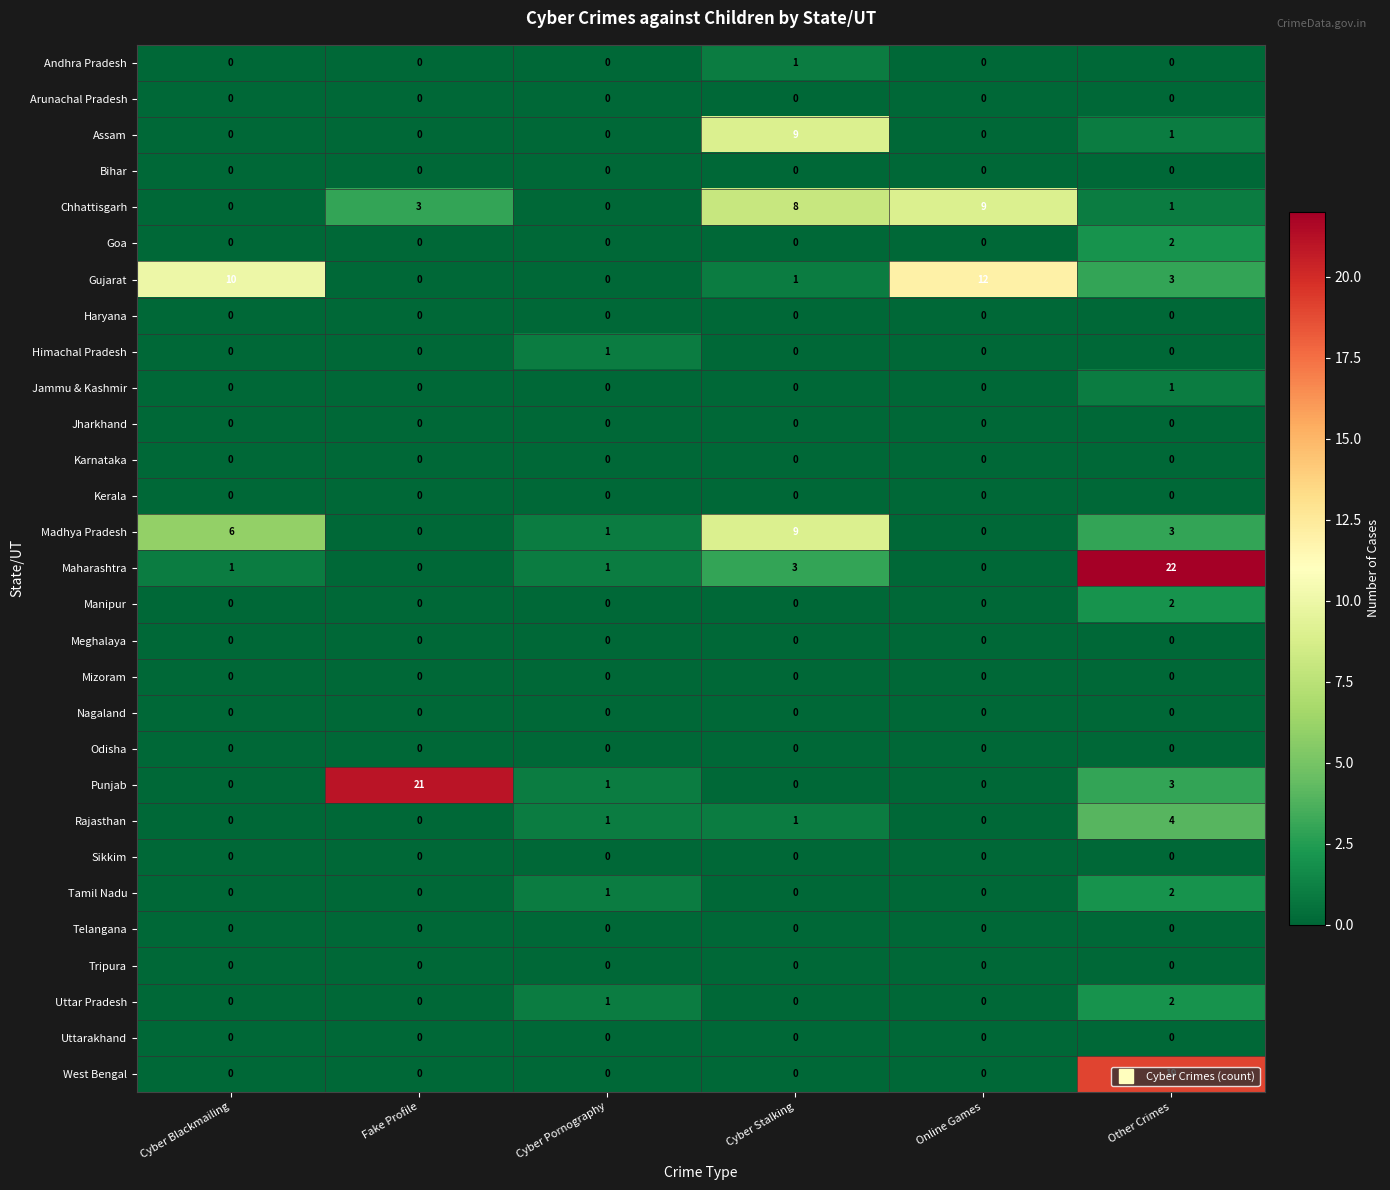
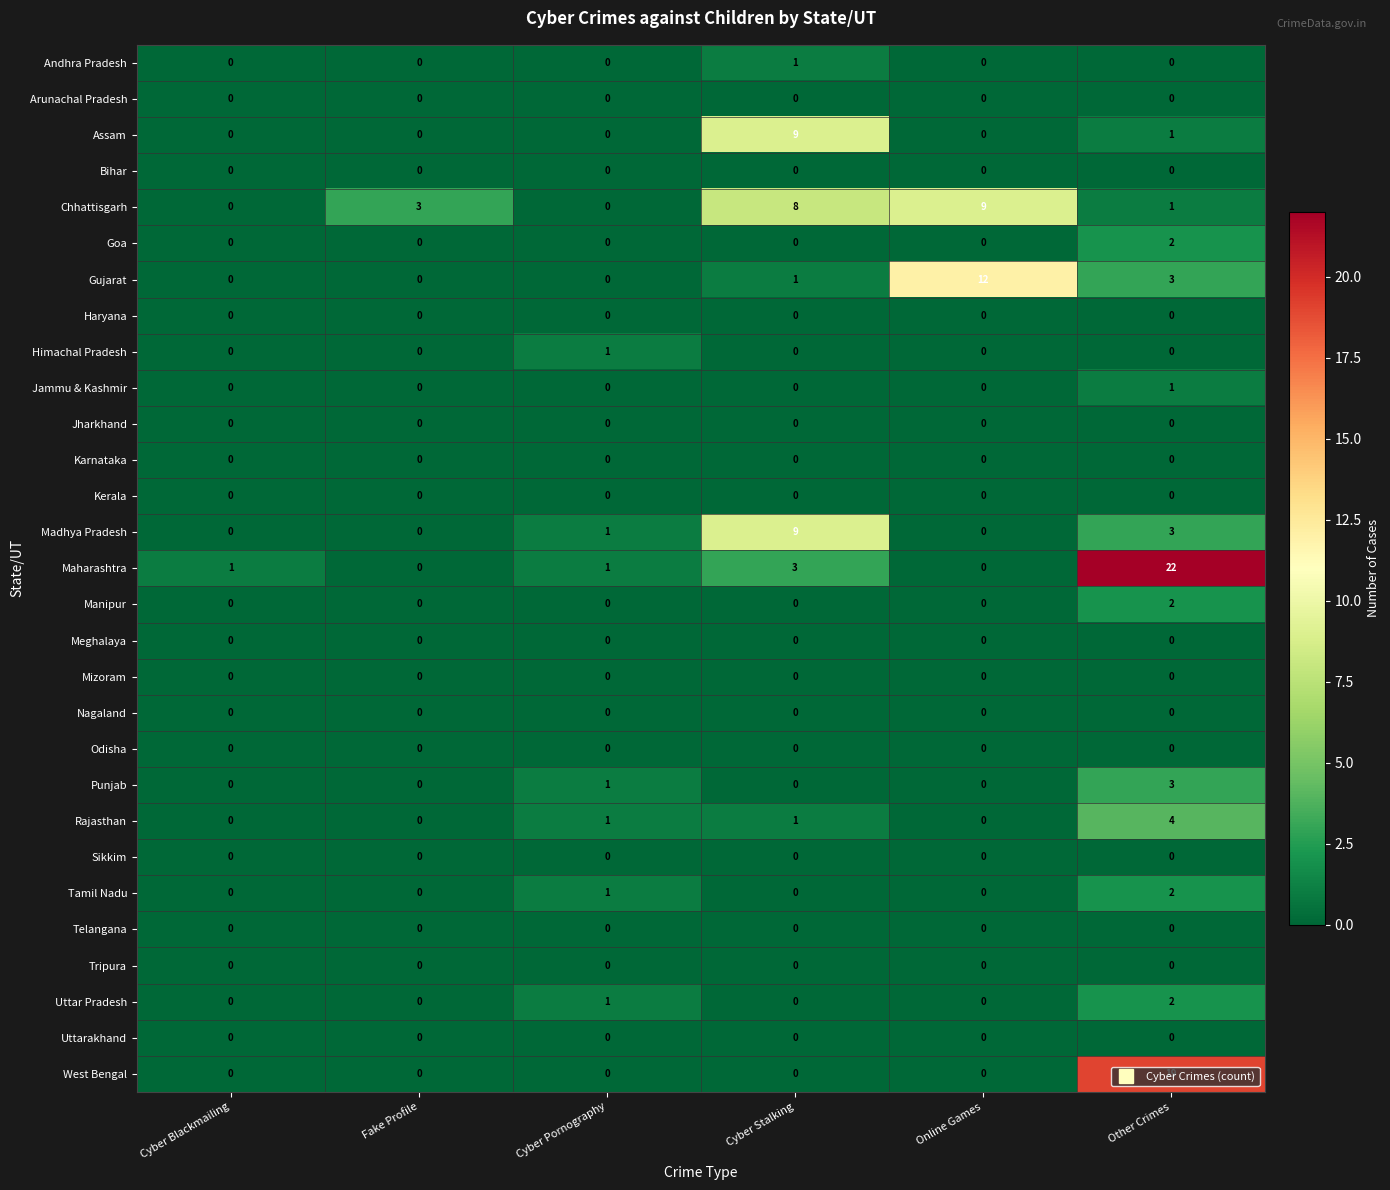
  {
    "Andhra Pradesh": {
      "Cyber Blackmailing": 0,
      "Fake Profile": 0,
      "Cyber Pornography": 0,
      "Cyber Stalking": 1,
      "Online Games": 0,
      "Other Crimes": 0
    },
    "Arunachal Pradesh": {
      "Cyber Blackmailing": 0,
      "Fake Profile": 0,
      "Cyber Pornography": 0,
      "Cyber Stalking": 0,
      "Online Games": 0,
      "Other Crimes": 0
    },
    "Assam": {
      "Cyber Blackmailing": 0,
      "Fake Profile": 0,
      "Cyber Pornography": 0,
      "Cyber Stalking": 9,
      "Online Games": 0,
      "Other Crimes": 1
    },
    "Bihar": {
      "Cyber Blackmailing": 0,
      "Fake Profile": 0,
      "Cyber Pornography": 0,
      "Cyber Stalking": 0,
      "Online Games": 0,
      "Other Crimes": 0
    },
    "Chhattisgarh": {
      "Cyber Blackmailing": 0,
      "Fake Profile": 3,
      "Cyber Pornography": 0,
      "Cyber Stalking": 8,
      "Online Games": 9,
      "Other Crimes": 1
    },
    "Goa": {
      "Cyber Blackmailing": 0,
      "Fake Profile": 0,
      "Cyber Pornography": 0,
      "Cyber Stalking": 0,
      "Online Games": 0,
      "Other Crimes": 2
    },
    "Gujarat": {
-     "Cyber Blackmailing": 10,
+     "Cyber Blackmailing": 0,
      "Fake Profile": 0,
      "Cyber Pornography": 0,
      "Cyber Stalking": 1,
      "Online Games": 12,
      "Other Crimes": 3
    },
    "Haryana": {
      "Cyber Blackmailing": 0,
      "Fake Profile": 0,
      "Cyber Pornography": 0,
      "Cyber Stalking": 0,
      "Online Games": 0,
      "Other Crimes": 0
    },
    "Himachal Pradesh": {
      "Cyber Blackmailing": 0,
      "Fake Profile": 0,
      "Cyber Pornography": 1,
      "Cyber Stalking": 0,
      "Online Games": 0,
      "Other Crimes": 0
    },
    "Jammu & Kashmir": {
      "Cyber Blackmailing": 0,
      "Fake Profile": 0,
      "Cyber Pornography": 0,
      "Cyber Stalking": 0,
      "Online Games": 0,
      "Other Crimes": 1
    },
    "Jharkhand": {
      "Cyber Blackmailing": 0,
      "Fake Profile": 0,
      "Cyber Pornography": 0,
      "Cyber Stalking": 0,
      "Online Games": 0,
      "Other Crimes": 0
    },
    "Karnataka": {
      "Cyber Blackmailing": 0,
      "Fake Profile": 0,
      "Cyber Pornography": 0,
      "Cyber Stalking": 0,
      "Online Games": 0,
      "Other Crimes": 0
    },
    "Kerala": {
      "Cyber Blackmailing": 0,
      "Fake Profile": 0,
      "Cyber Pornography": 0,
      "Cyber Stalking": 0,
      "Online Games": 0,
      "Other Crimes": 0
    },
    "Madhya Pradesh": {
-     "Cyber Blackmailing": 6,
+     "Cyber Blackmailing": 0,
      "Fake Profile": 0,
      "Cyber Pornography": 1,
      "Cyber Stalking": 9,
      "Online Games": 0,
      "Other Crimes": 3
    },
    "Maharashtra": {
      "Cyber Blackmailing": 1,
      "Fake Profile": 0,
      "Cyber Pornography": 1,
      "Cyber Stalking": 3,
      "Online Games": 0,
      "Other Crimes": 22
    },
    "Manipur": {
      "Cyber Blackmailing": 0,
      "Fake Profile": 0,
      "Cyber Pornography": 0,
      "Cyber Stalking": 0,
      "Online Games": 0,
      "Other Crimes": 2
    },
    "Meghalaya": {
      "Cyber Blackmailing": 0,
      "Fake Profile": 0,
      "Cyber Pornography": 0,
      "Cyber Stalking": 0,
      "Online Games": 0,
      "Other Crimes": 0
    },
    "Mizoram": {
      "Cyber Blackmailing": 0,
      "Fake Profile": 0,
      "Cyber Pornography": 0,
      "Cyber Stalking": 0,
      "Online Games": 0,
      "Other Crimes": 0
    },
    "Nagaland": {
      "Cyber Blackmailing": 0,
      "Fake Profile": 0,
      "Cyber Pornography": 0,
      "Cyber Stalking": 0,
      "Online Games": 0,
      "Other Crimes": 0
    },
    "Odisha": {
      "Cyber Blackmailing": 0,
      "Fake Profile": 0,
      "Cyber Pornography": 0,
      "Cyber Stalking": 0,
      "Online Games": 0,
      "Other Crimes": 0
    },
    "Punjab": {
      "Cyber Blackmailing": 0,
-     "Fake Profile": 21,
+     "Fake Profile": 0,
      "Cyber Pornography": 1,
      "Cyber Stalking": 0,
      "Online Games": 0,
      "Other Crimes": 3
    },
    "Rajasthan": {
      "Cyber Blackmailing": 0,
      "Fake Profile": 0,
      "Cyber Pornography": 1,
      "Cyber Stalking": 1,
      "Online Games": 0,
      "Other Crimes": 4
    },
    "Sikkim": {
      "Cyber Blackmailing": 0,
      "Fake Profile": 0,
      "Cyber Pornography": 0,
      "Cyber Stalking": 0,
      "Online Games": 0,
      "Other Crimes": 0
    },
    "Tamil Nadu": {
      "Cyber Blackmailing": 0,
      "Fake Profile": 0,
      "Cyber Pornography": 1,
      "Cyber Stalking": 0,
      "Online Games": 0,
      "Other Crimes": 2
    },
    "Telangana": {
      "Cyber Blackmailing": 0,
      "Fake Profile": 0,
      "Cyber Pornography": 0,
      "Cyber Stalking": 0,
      "Online Games": 0,
      "Other Crimes": 0
    },
    "Tripura": {
      "Cyber Blackmailing": 0,
      "Fake Profile": 0,
      "Cyber Pornography": 0,
      "Cyber Stalking": 0,
      "Online Games": 0,
      "Other Crimes": 0
    },
    "Uttar Pradesh": {
      "Cyber Blackmailing": 0,
      "Fake Profile": 0,
      "Cyber Pornography": 1,
      "Cyber Stalking": 0,
      "Online Games": 0,
      "Other Crimes": 2
    },
    "Uttarakhand": {
      "Cyber Blackmailing": 0,
      "Fake Profile": 0,
      "Cyber Pornography": 0,
      "Cyber Stalking": 0,
      "Online Games": 0,
      "Other Crimes": 0
    },
    "West Bengal": {
      "Cyber Blackmailing": 0,
      "Fake Profile": 0,
      "Cyber Pornography": 0,
      "Cyber Stalking": 0,
      "Online Games": 0
    }
  }
